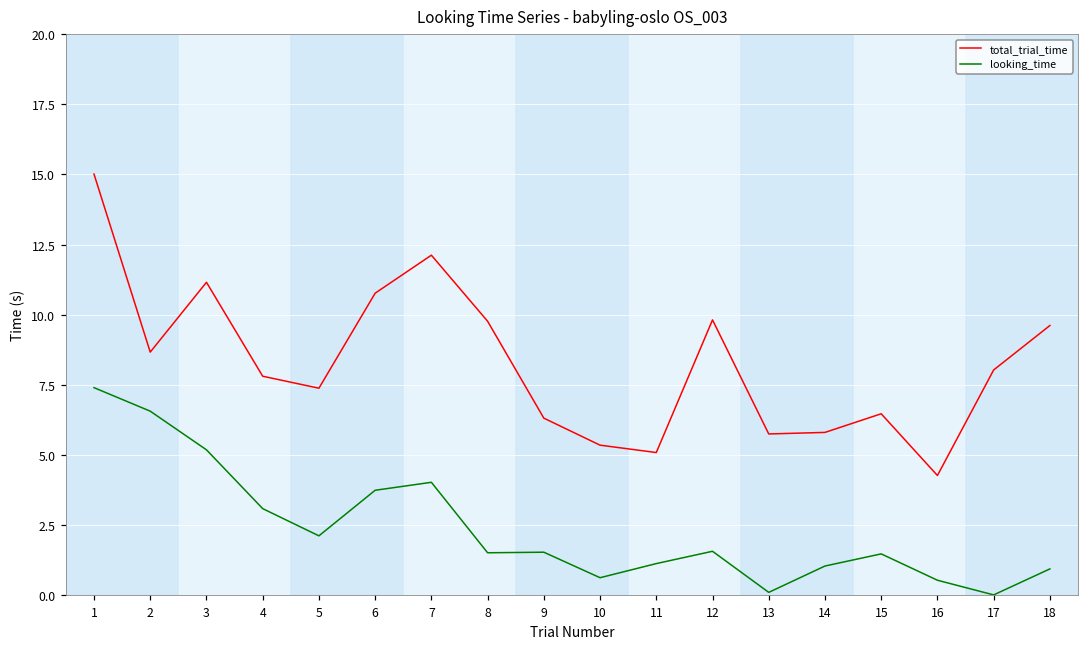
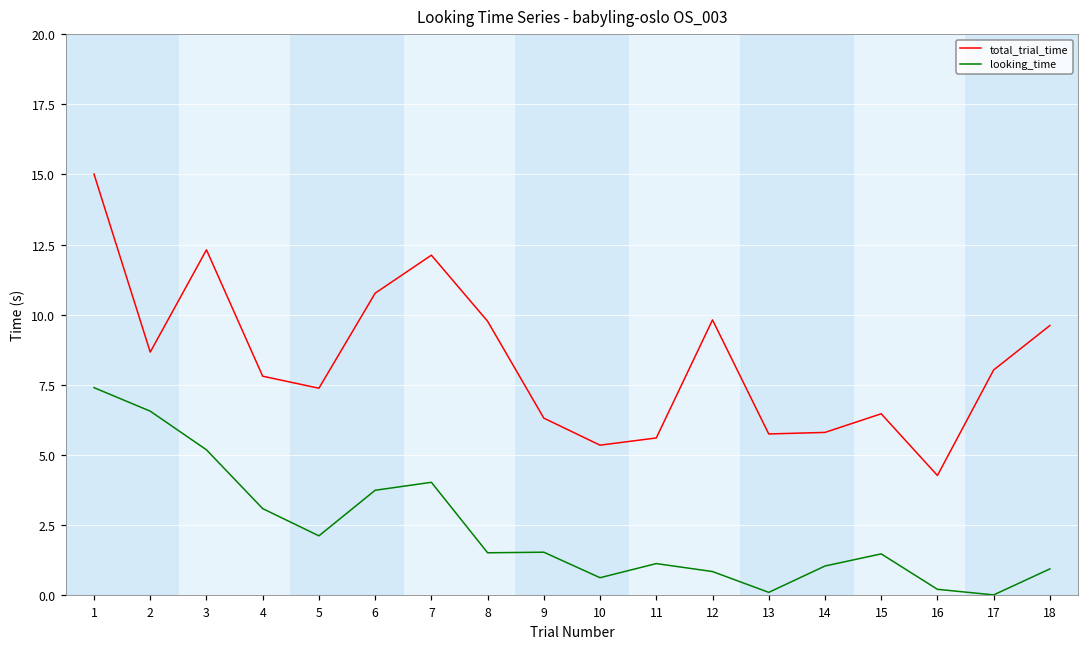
  {
    "total_trial_time": {
      "1": 15.0,
      "2": 8.7,
-     "3": 11.2,
+     "3": 12.3,
      "4": 7.8,
      "5": 7.4,
      "6": 10.8,
      "7": 12.1,
      "8": 9.8,
      "9": 6.3,
      "10": 5.3,
-     "11": 5.1,
+     "11": 5.6,
      "12": 9.8,
      "13": 5.7,
      "14": 5.8,
      "15": 6.5,
      "16": 4.3,
      "17": 8.0,
      "18": 9.6
    },
    "looking_time": {
      "1": 7.4,
      "2": 6.6,
      "3": 5.2,
      "4": 3.1,
      "5": 2.1,
      "6": 3.7,
      "7": 4.0,
      "8": 1.5,
      "9": 1.5,
      "10": 0.6,
      "11": 1.1,
-     "12": 1.6,
+     "12": 0.8,
      "13": 0.1,
      "14": 1.0,
      "15": 1.5,
-     "16": 0.5,
+     "16": 0.2,
      "17": 0.0,
      "18": 0.9
    }
  }
